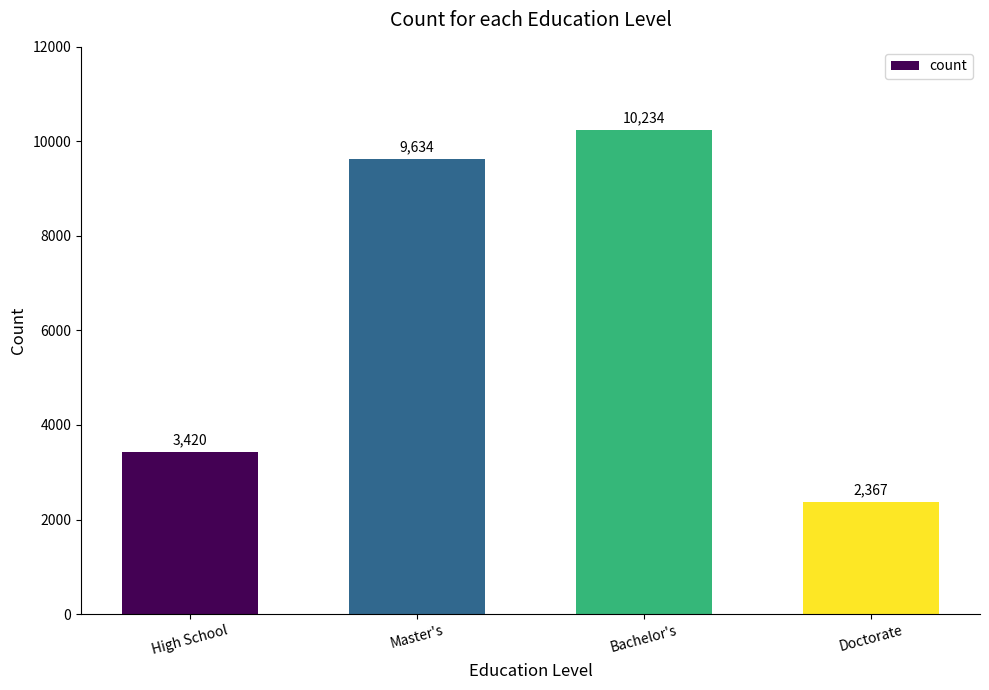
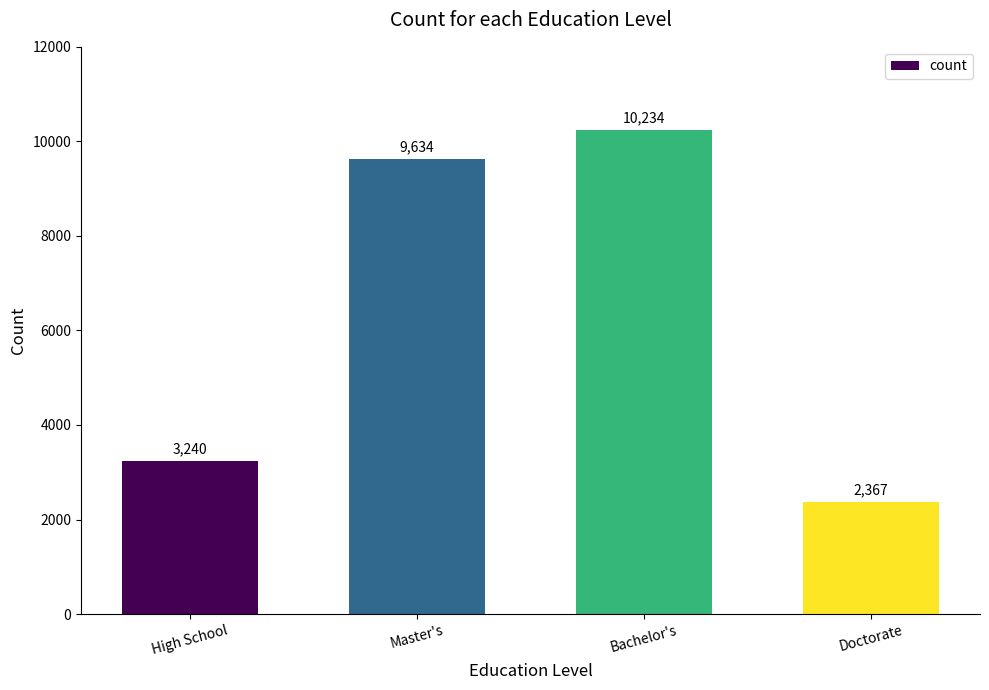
  {
-   "High School": "3,420",
+   "High School": "3,240",
    "Master's": "9,634",
    "Bachelor's": "10,234",
    "Doctorate": "2,367"
  }
